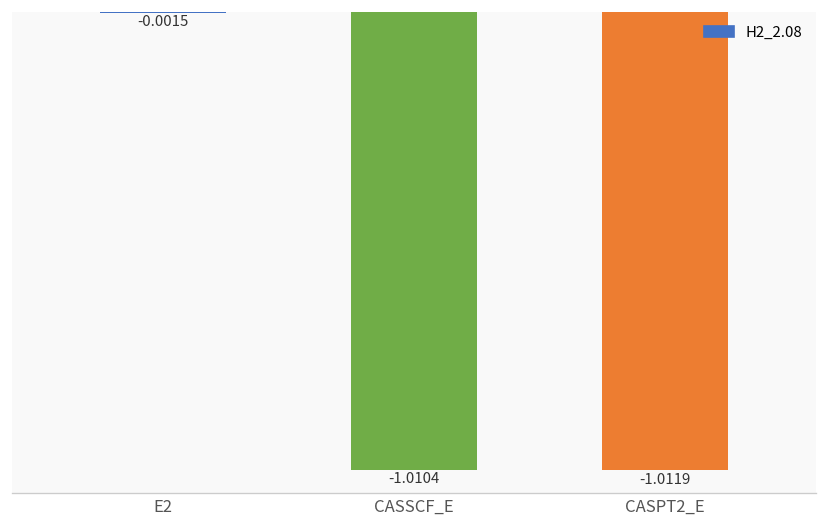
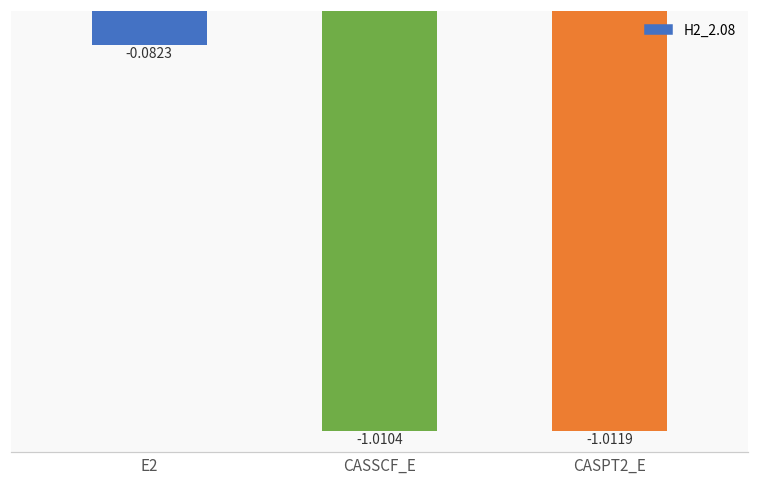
  {
-   "E2": -0.0015,
+   "E2": -0.0823,
    "CASSCF_E": -1.0104,
    "CASPT2_E": -1.0119
  }
